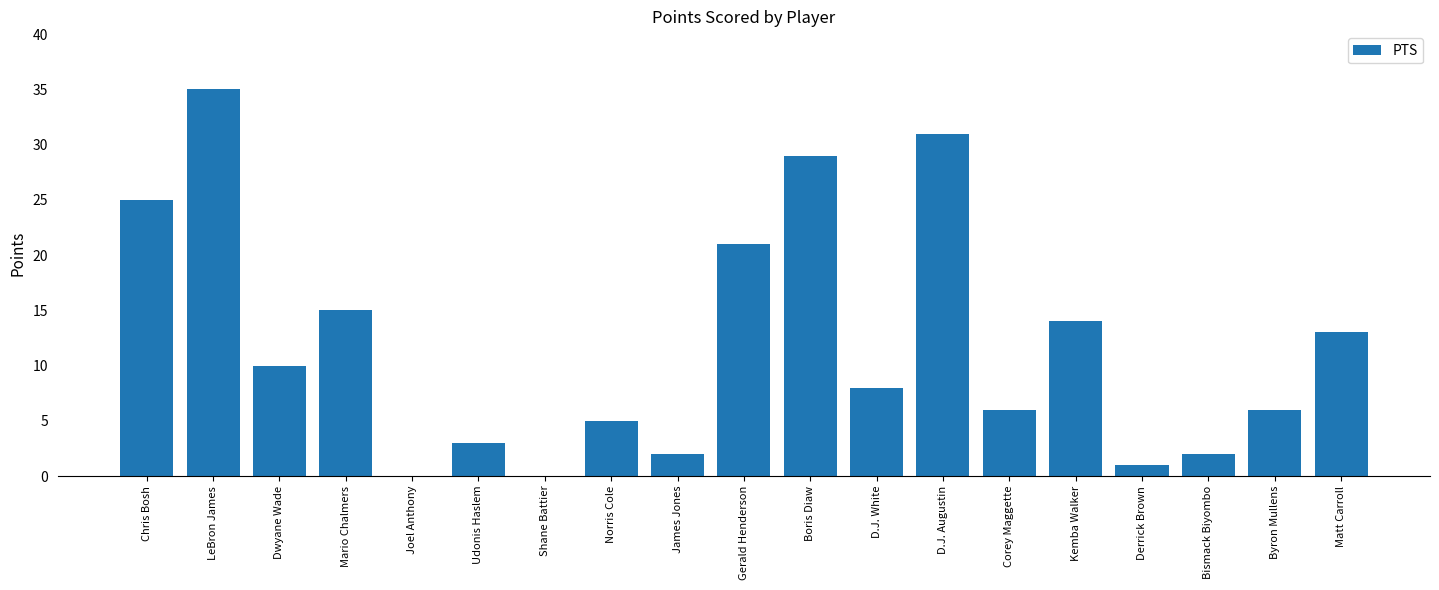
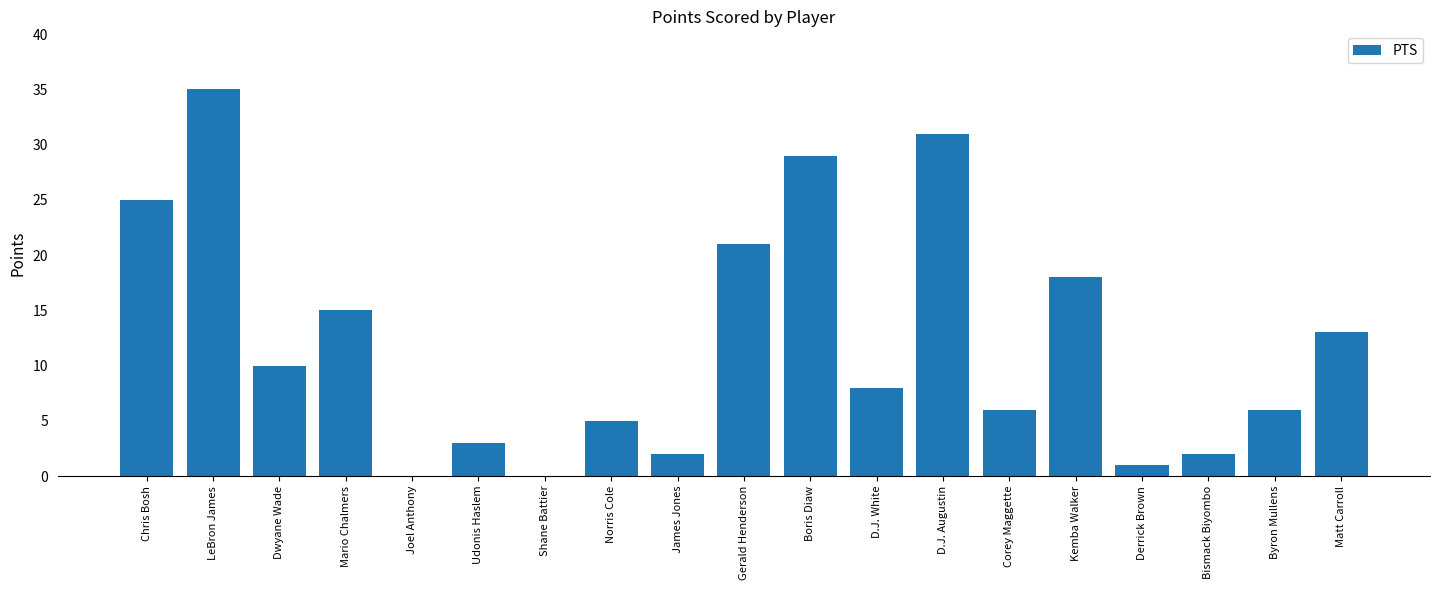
  {
    "Chris Bosh": 25,
    "LeBron James": 35,
    "Dwyane Wade": 10,
    "Mario Chalmers": 15,
    "Joel Anthony": 0,
    "Udonis Haslem": 3,
    "Shane Battier": 0,
    "Norris Cole": 5,
    "James Jones": 2,
    "Gerald Henderson": 21,
    "Boris Diaw": 29,
    "D.J. White": 8,
    "D.J. Augustin": 31,
    "Corey Maggette": 6,
-   "Kemba Walker": 14,
+   "Kemba Walker": 18,
    "Derrick Brown": 1,
    "Bismack Biyombo": 2,
    "Byron Mullens": 6,
    "Matt Carroll": 13
  }
